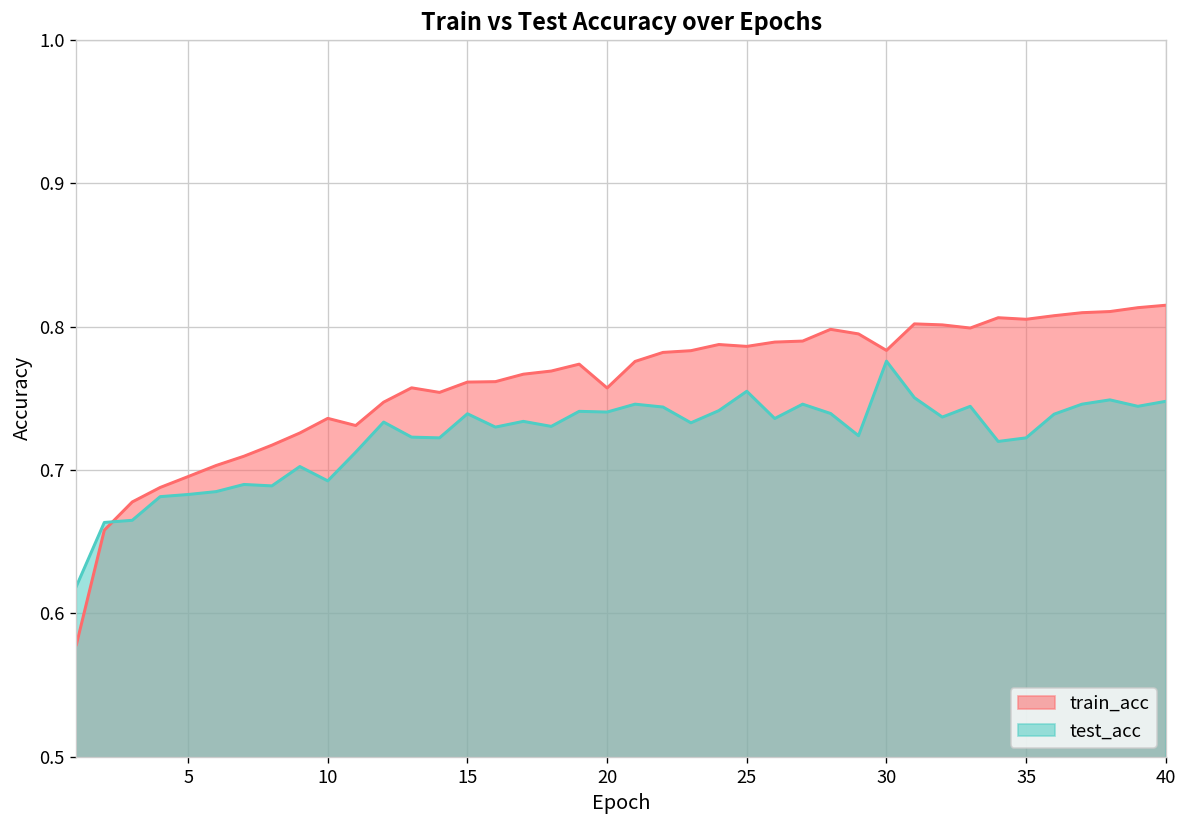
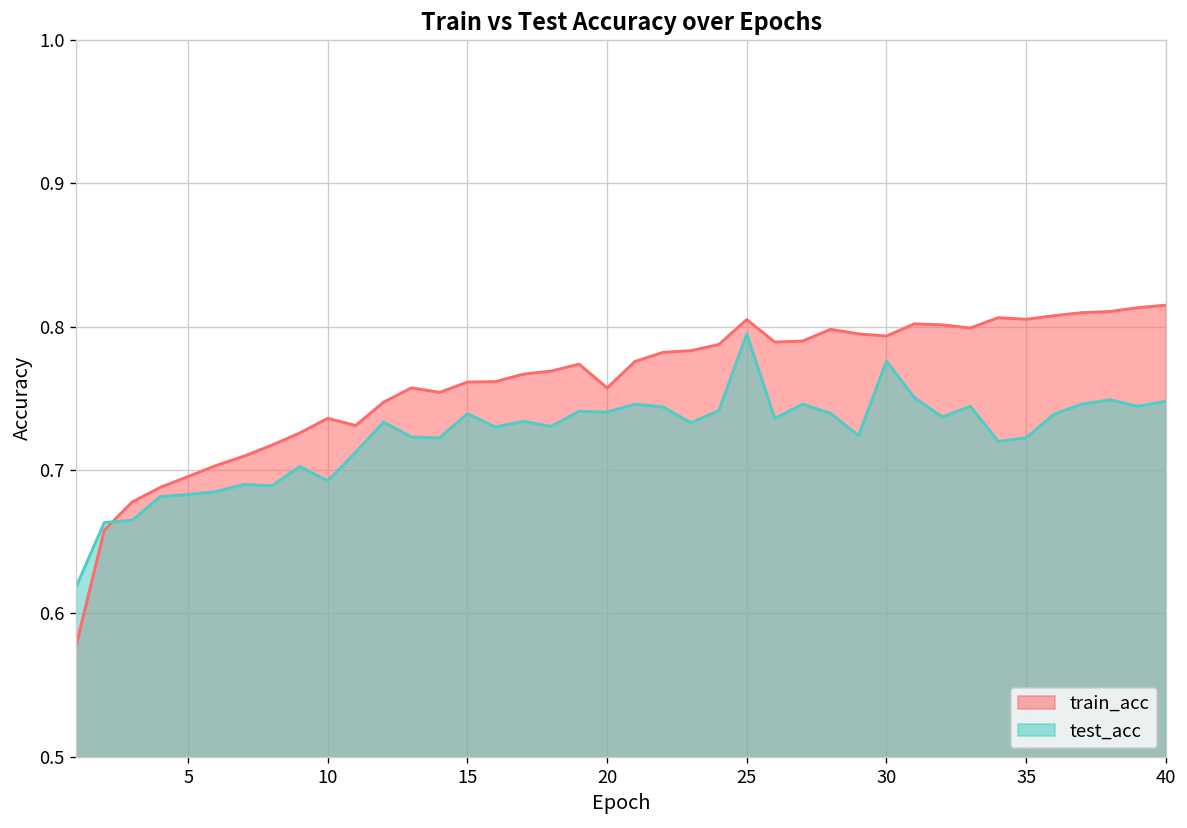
  {
    "train_acc": {
      "5": 0.696,
      "10": 0.736,
      "15": 0.761,
      "20": 0.757,
-     "25": 0.786,
-     "30": 0.784,
+     "25": 0.805,
+     "30": 0.794,
      "35": 0.805,
      "40": 0.815
    },
    "test_acc": {
      "5": 0.683,
      "10": 0.693,
      "15": 0.739,
      "20": 0.741,
-     "25": 0.755,
+     "25": 0.795,
      "30": 0.776,
      "35": 0.723,
      "40": 0.748
    }
  }
